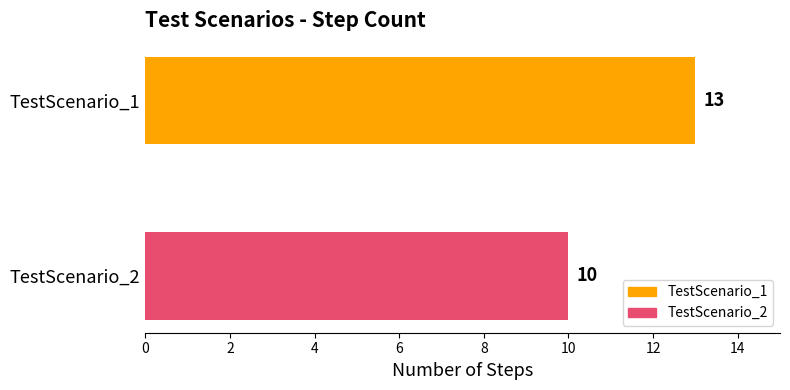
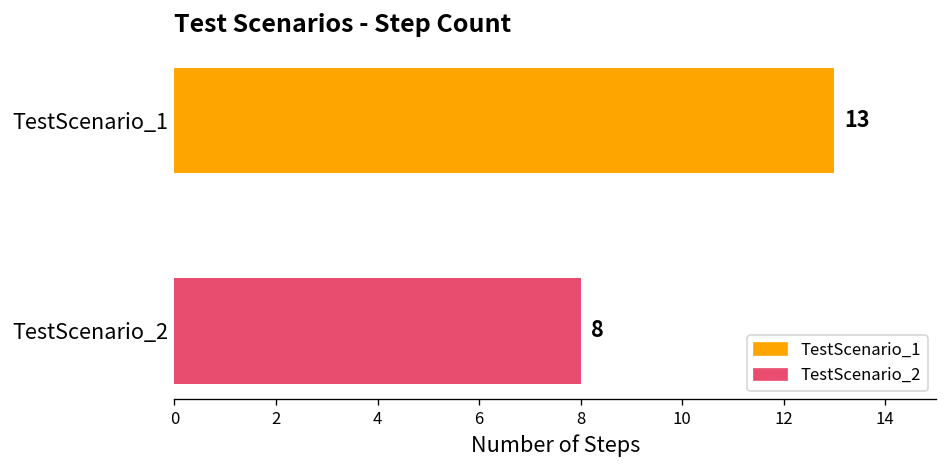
  {
    "TestScenario_1": 13,
-   "TestScenario_2": 10
+   "TestScenario_2": 8
  }
